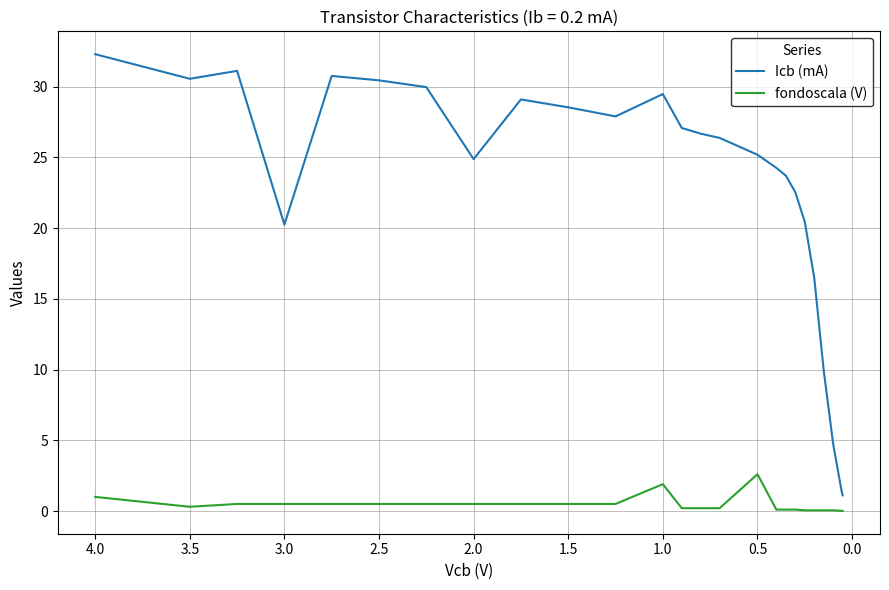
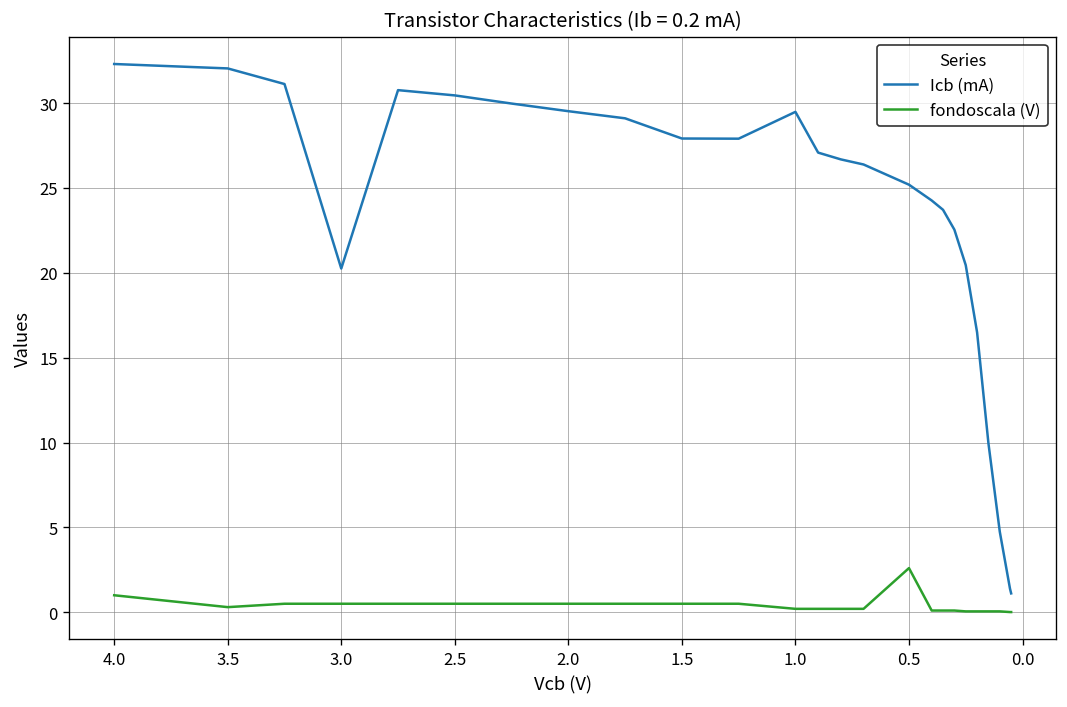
  {
    "Icb (mA)": {
      "4.0": 32.3,
-     "3.5": 30.6,
+     "3.5": 32.0,
      "3.0": 20.3,
      "2.5": 30.5,
-     "2.0": 24.9,
-     "1.5": 28.5,
+     "2.0": 29.5,
+     "1.5": 27.9,
      "1.0": 29.5,
      "0.5": 25.2
    },
    "fondoscala (V)": {
      "4.0": 1.0,
      "3.5": 0.3,
      "3.0": 0.5,
      "2.5": 0.5,
      "2.0": 0.5,
      "1.5": 0.5,
-     "1.0": 1.9,
+     "1.0": 0.2,
      "0.5": 2.6
    }
  }
